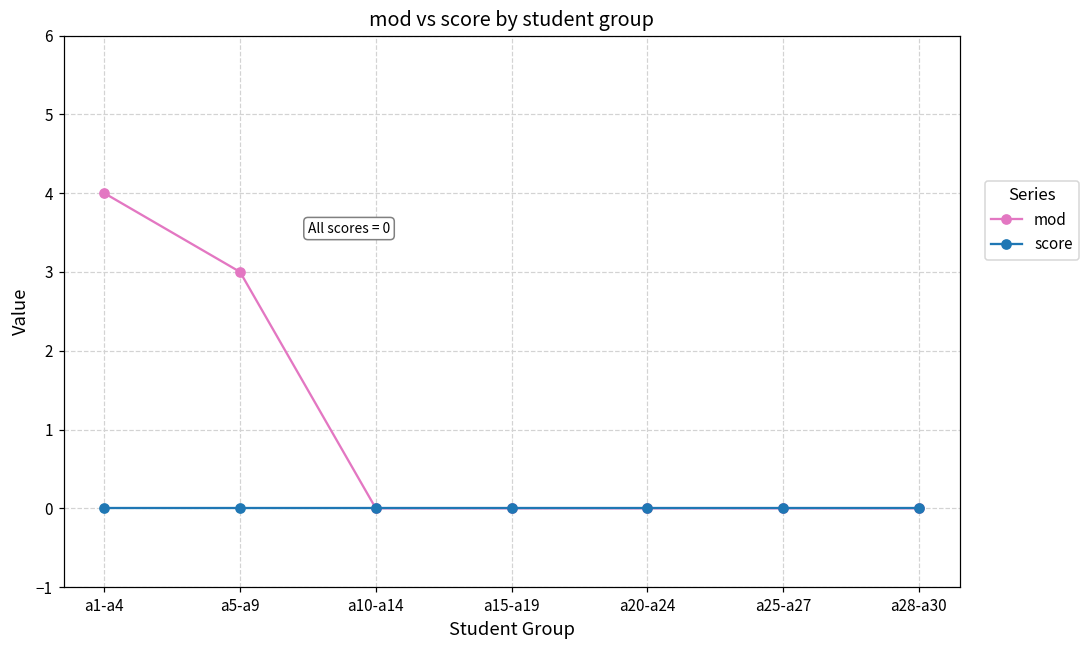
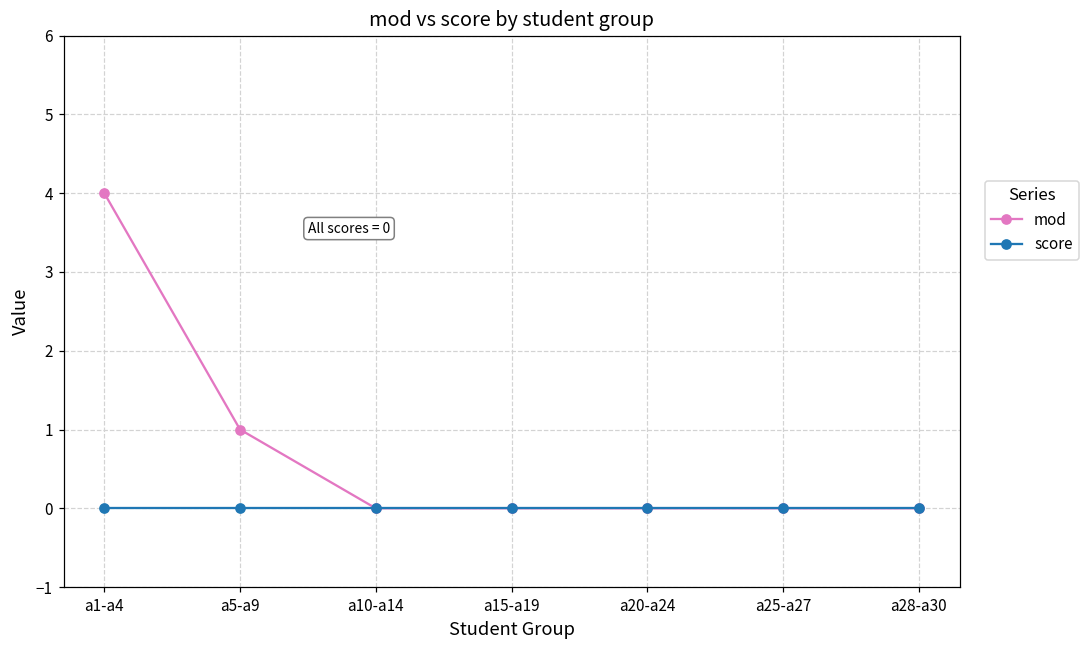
  {
    "mod": {
      "a1-a4": 4,
-     "a5-a9": 3
+     "a5-a9": 1
    },
    "score": {
      "a1-a4": 0,
      "a5-a9": 0
    }
  }
